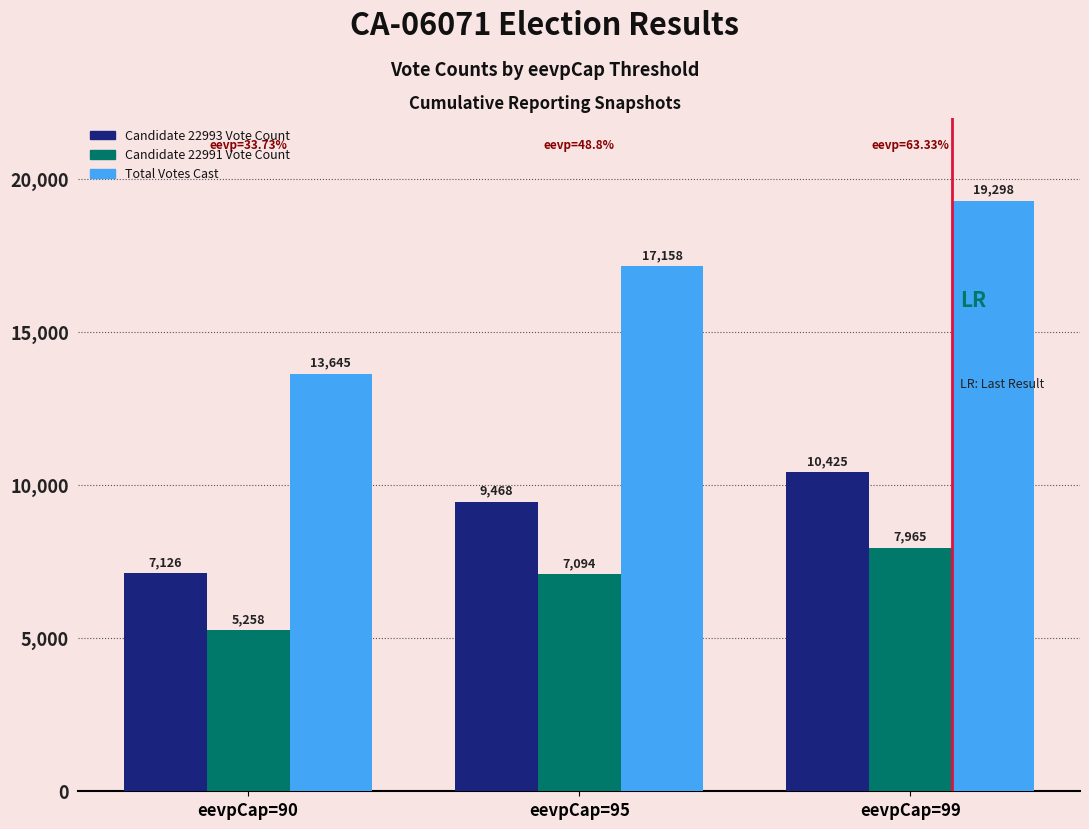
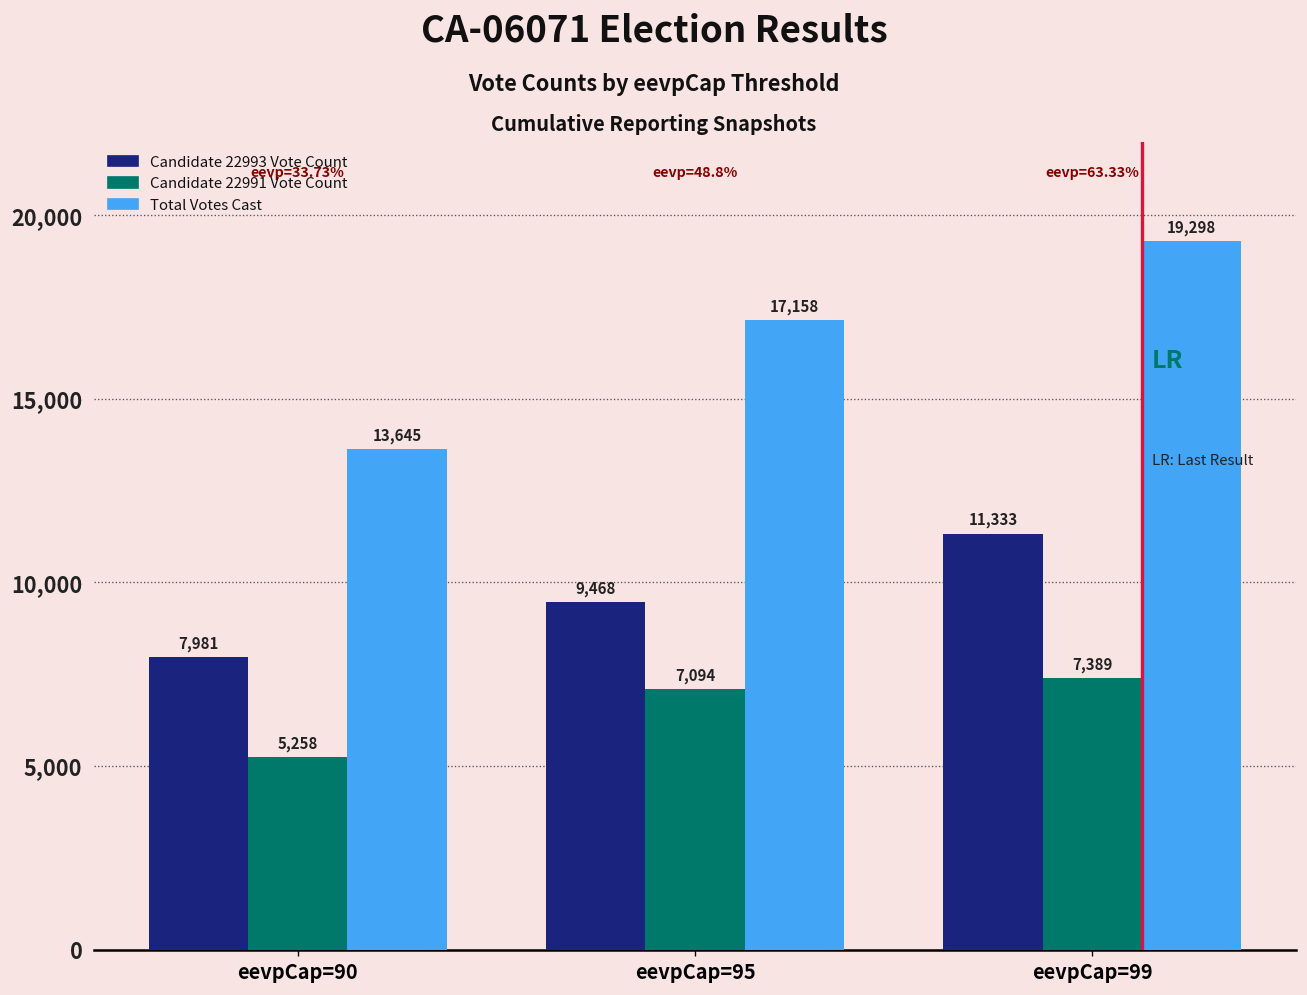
  {
    "Candidate 22993 Vote Count": {
-     "eevpCap=90": "7,126",
+     "eevpCap=90": "7,981",
      "eevpCap=95": "9,468",
-     "eevpCap=99": "10,425"
+     "eevpCap=99": "11,333"
    },
    "Candidate 22991 Vote Count": {
      "eevpCap=90": "5,258",
      "eevpCap=95": "7,094",
-     "eevpCap=99": "7,965"
+     "eevpCap=99": "7,389"
    },
    "Total Votes Cast": {
      "eevpCap=90": "13,645",
      "eevpCap=95": "17,158",
      "eevpCap=99": "19,298"
    }
  }
